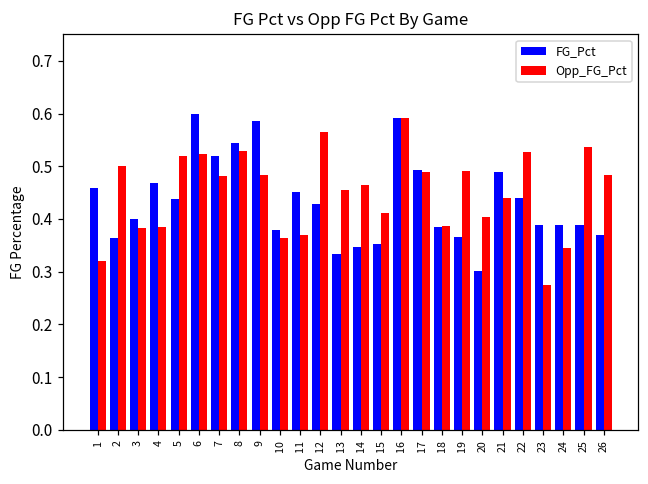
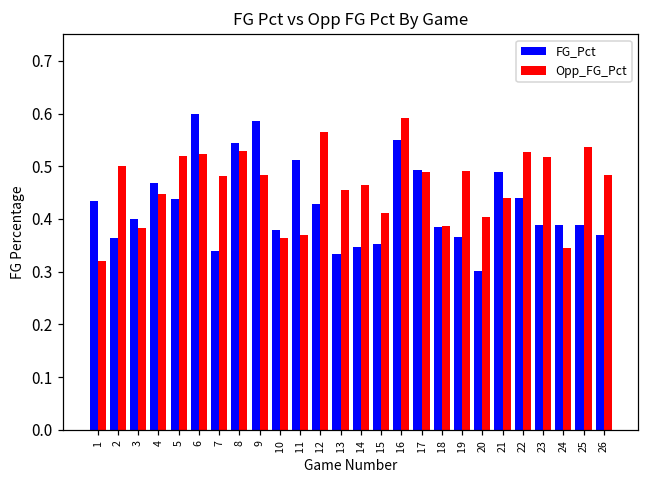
  {
    "FG_Pct": {
-     "1": 0.46,
+     "1": 0.44,
      "2": 0.36,
      "3": 0.40,
      "4": 0.47,
      "5": 0.44,
      "6": 0.60,
-     "7": 0.52,
+     "7": 0.34,
      "8": 0.55,
      "9": 0.59,
      "10": 0.38,
-     "11": 0.45,
+     "11": 0.51,
      "12": 0.43,
      "13": 0.33,
      "14": 0.35,
      "15": 0.35,
-     "16": 0.59,
+     "16": 0.55,
      "17": 0.49,
      "18": 0.39,
      "19": 0.37,
      "20": 0.30,
      "21": 0.49,
      "22": 0.44,
      "23": 0.39,
      "24": 0.39,
      "25": 0.39,
      "26": 0.37
    },
    "Opp_FG_Pct": {
      "1": 0.32,
      "2": 0.50,
      "3": 0.38,
-     "4": 0.39,
+     "4": 0.45,
      "5": 0.52,
      "6": 0.52,
      "7": 0.48,
      "8": 0.53,
      "9": 0.48,
      "10": 0.36,
      "11": 0.37,
      "12": 0.57,
      "13": 0.46,
      "14": 0.46,
      "15": 0.41,
      "16": 0.59,
      "17": 0.49,
      "18": 0.39,
      "19": 0.49,
      "20": 0.40,
      "21": 0.44,
      "22": 0.53,
-     "23": 0.28,
+     "23": 0.52,
      "24": 0.34,
      "25": 0.54,
      "26": 0.48
    }
  }
